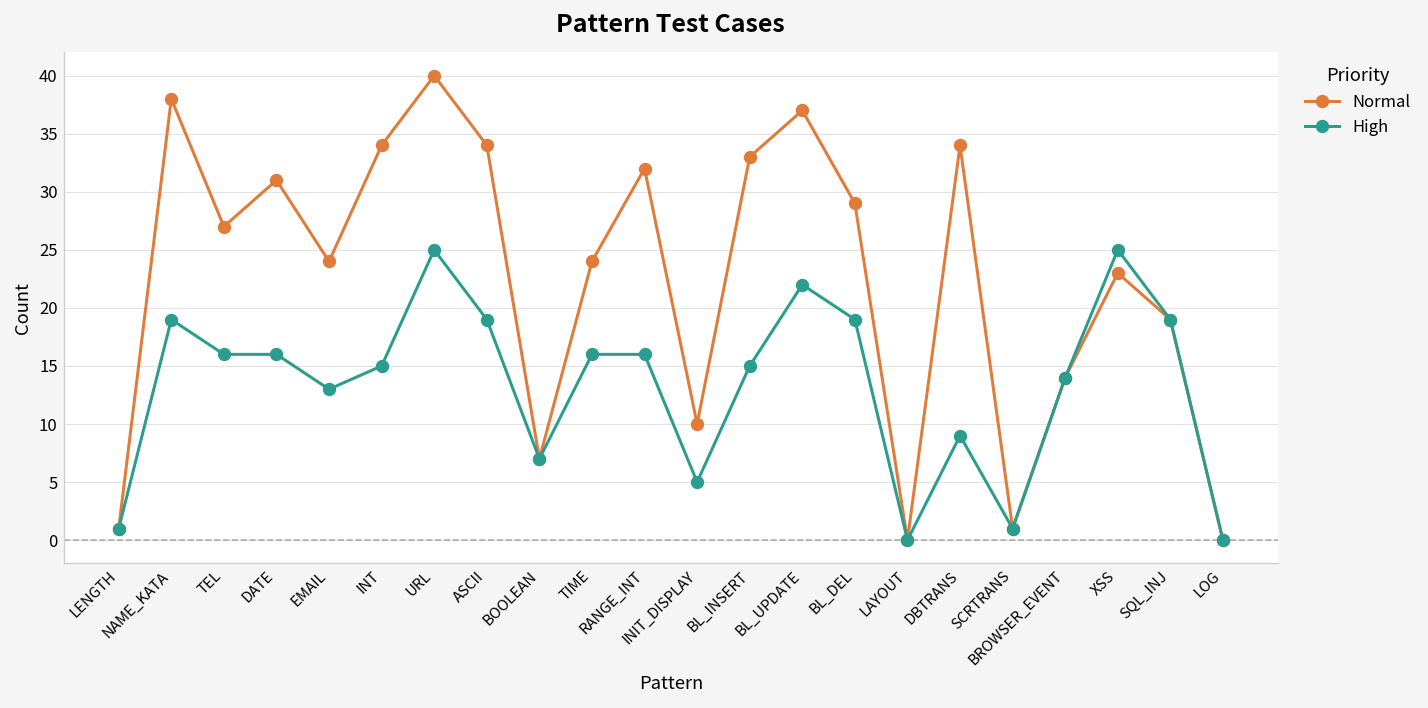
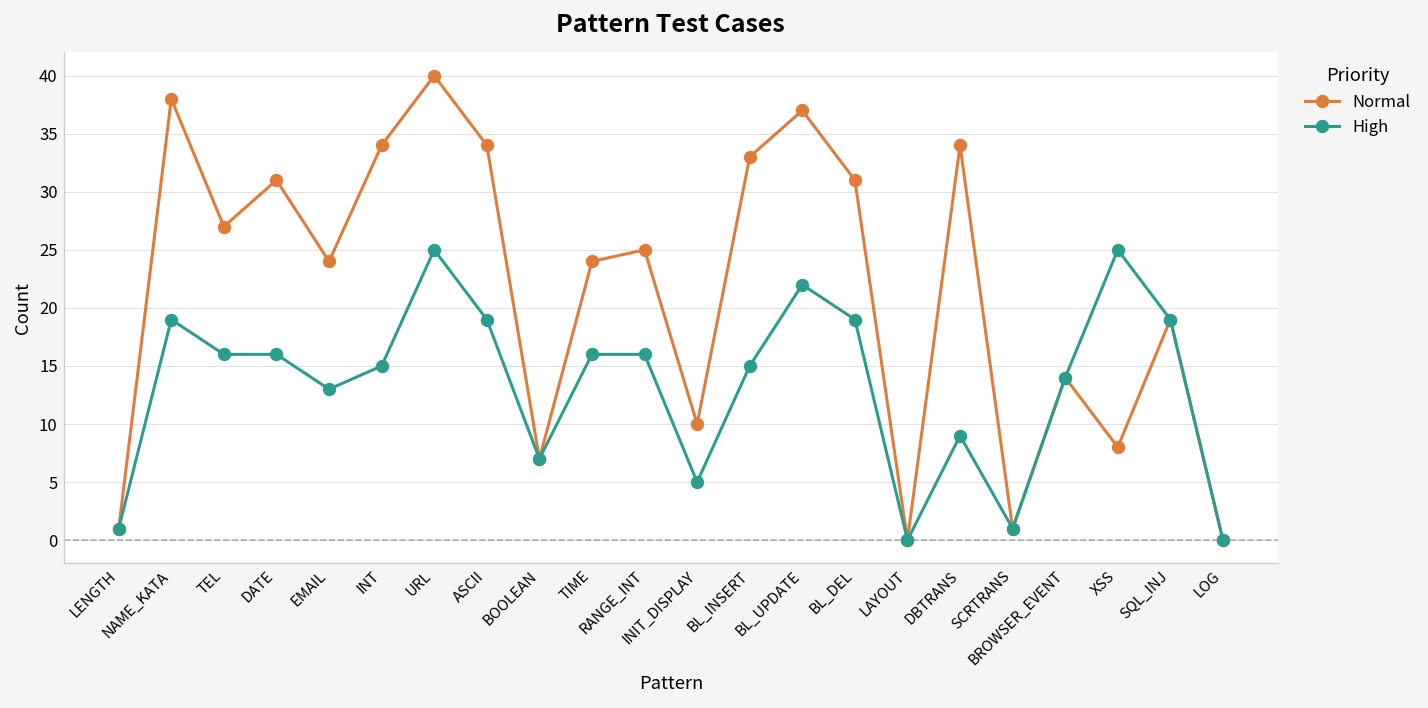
  {
    "Normal": {
      "NAME_KATA": 38,
      "TEL": 27,
      "DATE": 31,
      "EMAIL": 24,
      "INT": 34,
      "URL": 40,
      "ASCII": 34,
      "TIME": 24,
-     "RANGE_INT": 32,
+     "RANGE_INT": 25,
      "INIT_DISPLAY": 10,
      "BL_INSERT": 33,
      "BL_UPDATE": 37,
-     "BL_DEL": 29,
+     "BL_DEL": 31,
      "DBTRANS": 34,
-     "XSS": 23
+     "XSS": 8
    },
    "High": {
      "NAME_KATA": 19,
      "TEL": 16,
      "DATE": 16,
      "EMAIL": 13,
      "INT": 15,
      "URL": 25,
      "ASCII": 19,
      "TIME": 16,
      "RANGE_INT": 16,
      "INIT_DISPLAY": 5,
      "BL_INSERT": 15,
      "BL_UPDATE": 22,
      "BL_DEL": 19,
      "DBTRANS": 9,
      "XSS": 25
    }
  }
